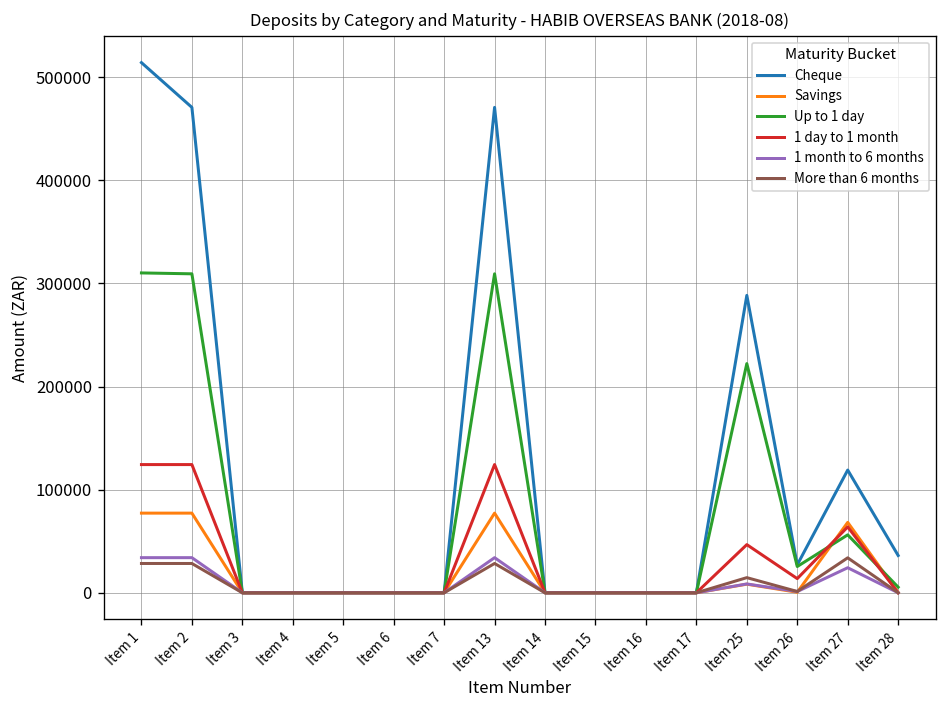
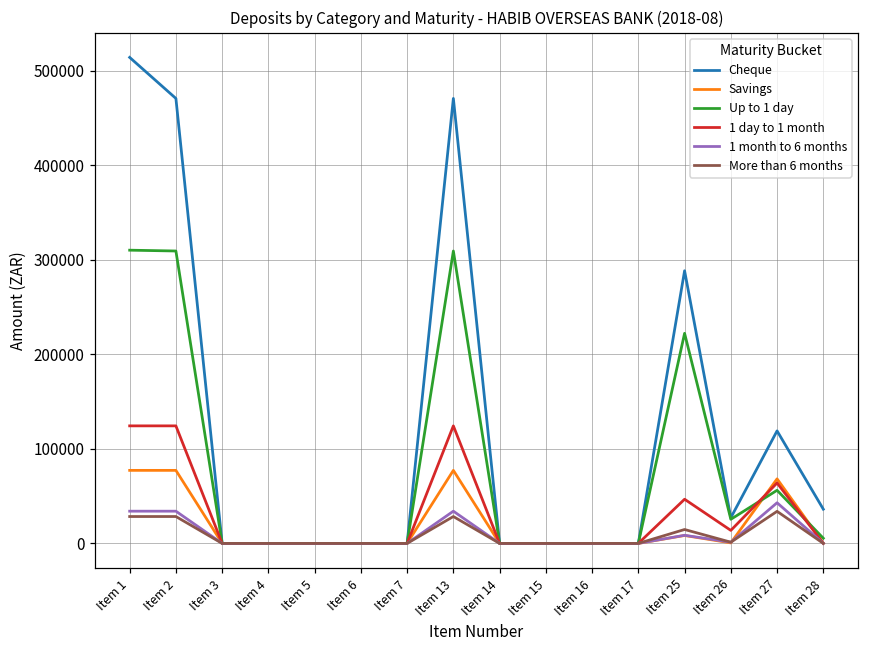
  {
    "Cheque": {
      "Item 1": 510000,
      "Item 2": 470000,
      "Item 13": 470000,
      "Item 25": 290000,
      "Item 27": 120000,
      "Item 28": 40000
    },
    "Savings": {
      "Item 1": 80000,
      "Item 2": 80000,
      "Item 13": 80000,
      "Item 27": 70000
    },
    "Up to 1 day": {
      "Item 1": 310000,
      "Item 2": 310000,
      "Item 13": 310000,
      "Item 25": 220000,
      "Item 27": 60000,
      "Item 28": 10000
    },
    "1 day to 1 month": {
      "Item 1": 120000,
      "Item 2": 120000,
      "Item 13": 120000,
      "Item 25": 50000,
      "Item 26": 10000,
      "Item 27": 60000
    },
    "1 month to 6 months": {
      "Item 1": 30000,
      "Item 2": 30000,
      "Item 13": 30000,
-     "Item 27": 20000
+     "Item 27": 40000
    },
    "More than 6 months": {
      "Item 1": 30000,
      "Item 2": 30000,
      "Item 13": 30000,
      "Item 25": 10000,
      "Item 27": 30000
    }
  }
